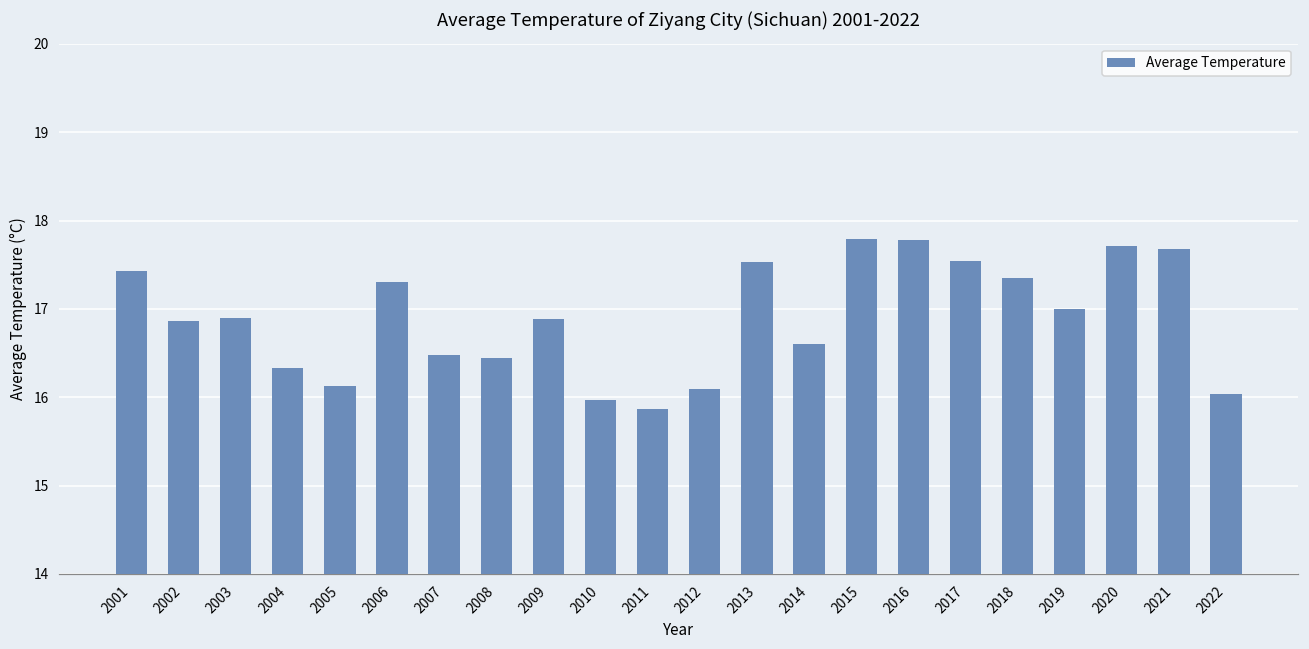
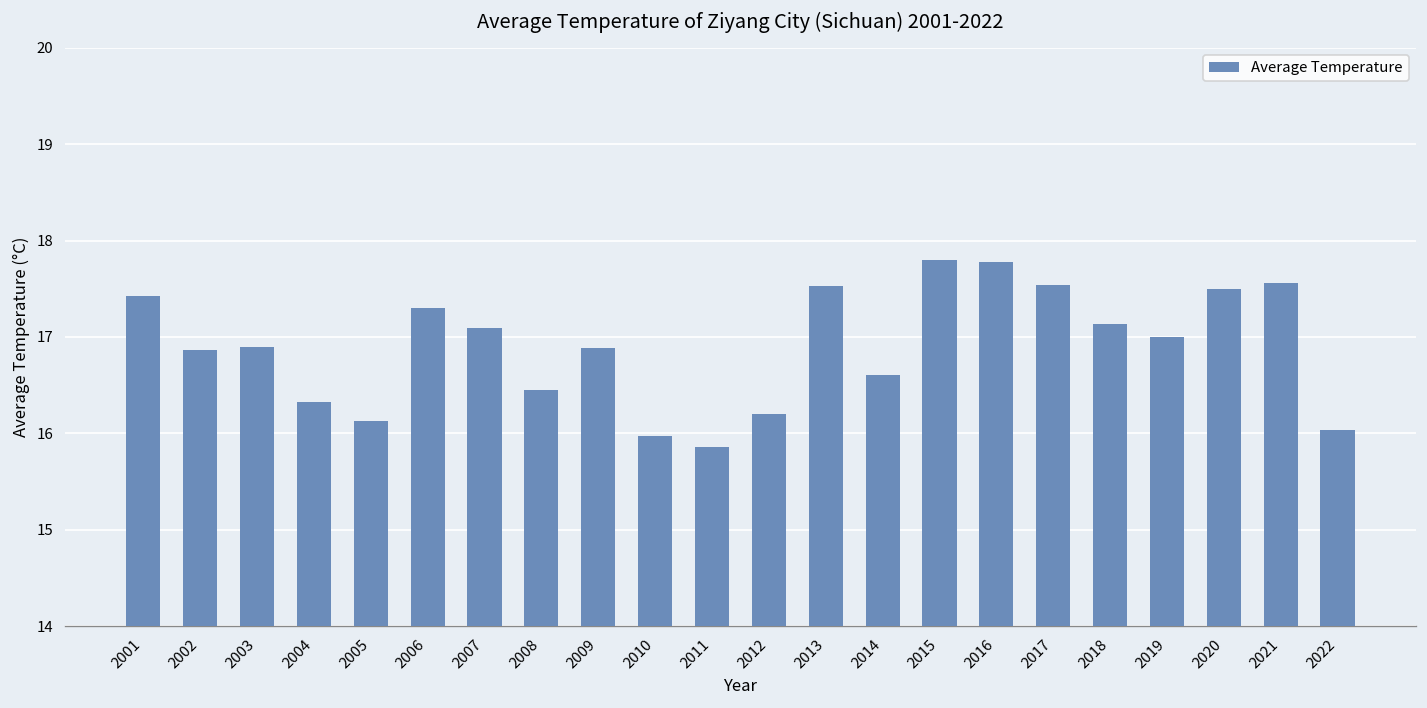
  {
    "2001": 17.4,
    "2002": 16.9,
    "2003": 16.9,
    "2004": 16.3,
    "2005": 16.1,
    "2006": 17.3,
-   "2007": 16.5,
+   "2007": 17.1,
    "2008": 16.4,
    "2009": 16.9,
    "2010": 16.0,
    "2011": 15.9,
-   "2012": 16.1,
+   "2012": 16.2,
    "2013": 17.5,
    "2014": 16.6,
    "2015": 17.8,
    "2016": 17.8,
    "2017": 17.5,
-   "2018": 17.4,
+   "2018": 17.1,
    "2019": 17.0,
-   "2020": 17.7,
-   "2021": 17.7,
+   "2020": 17.5,
+   "2021": 17.6,
    "2022": 16.0
  }
